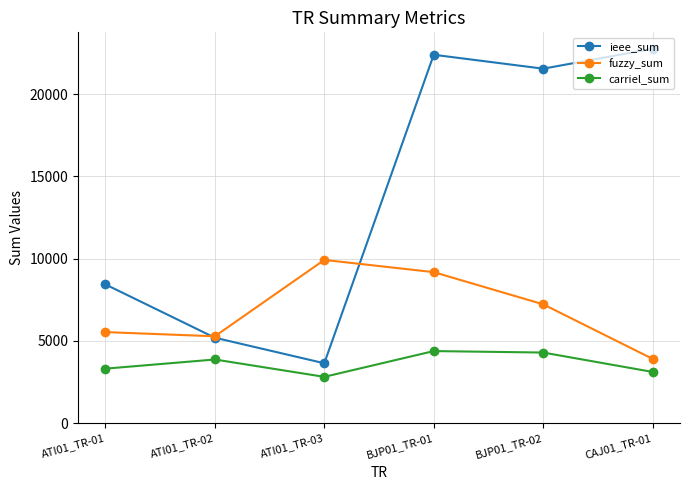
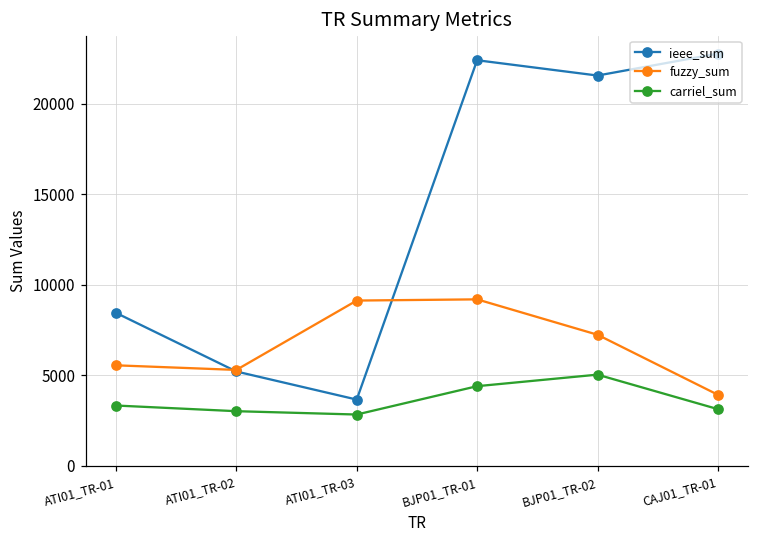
  {
    "ieee_sum": {
      "ATI01_TR-01": 8400,
      "ATI01_TR-03": 3600,
      "BJP01_TR-01": 22400,
      "BJP01_TR-02": 21500
    },
    "fuzzy_sum": {
      "ATI01_TR-01": 5500,
-     "ATI01_TR-03": 9900,
+     "ATI01_TR-03": 9100,
      "BJP01_TR-01": 9200,
      "BJP01_TR-02": 7200,
      "CAJ01_TR-01": 3900
    },
    "carriel_sum": {
      "ATI01_TR-01": 3300,
-     "ATI01_TR-02": 3900,
+     "ATI01_TR-02": 3000,
      "ATI01_TR-03": 2800,
      "BJP01_TR-01": 4400,
-     "BJP01_TR-02": 4300,
+     "BJP01_TR-02": 5000,
      "CAJ01_TR-01": 3100
    }
  }
